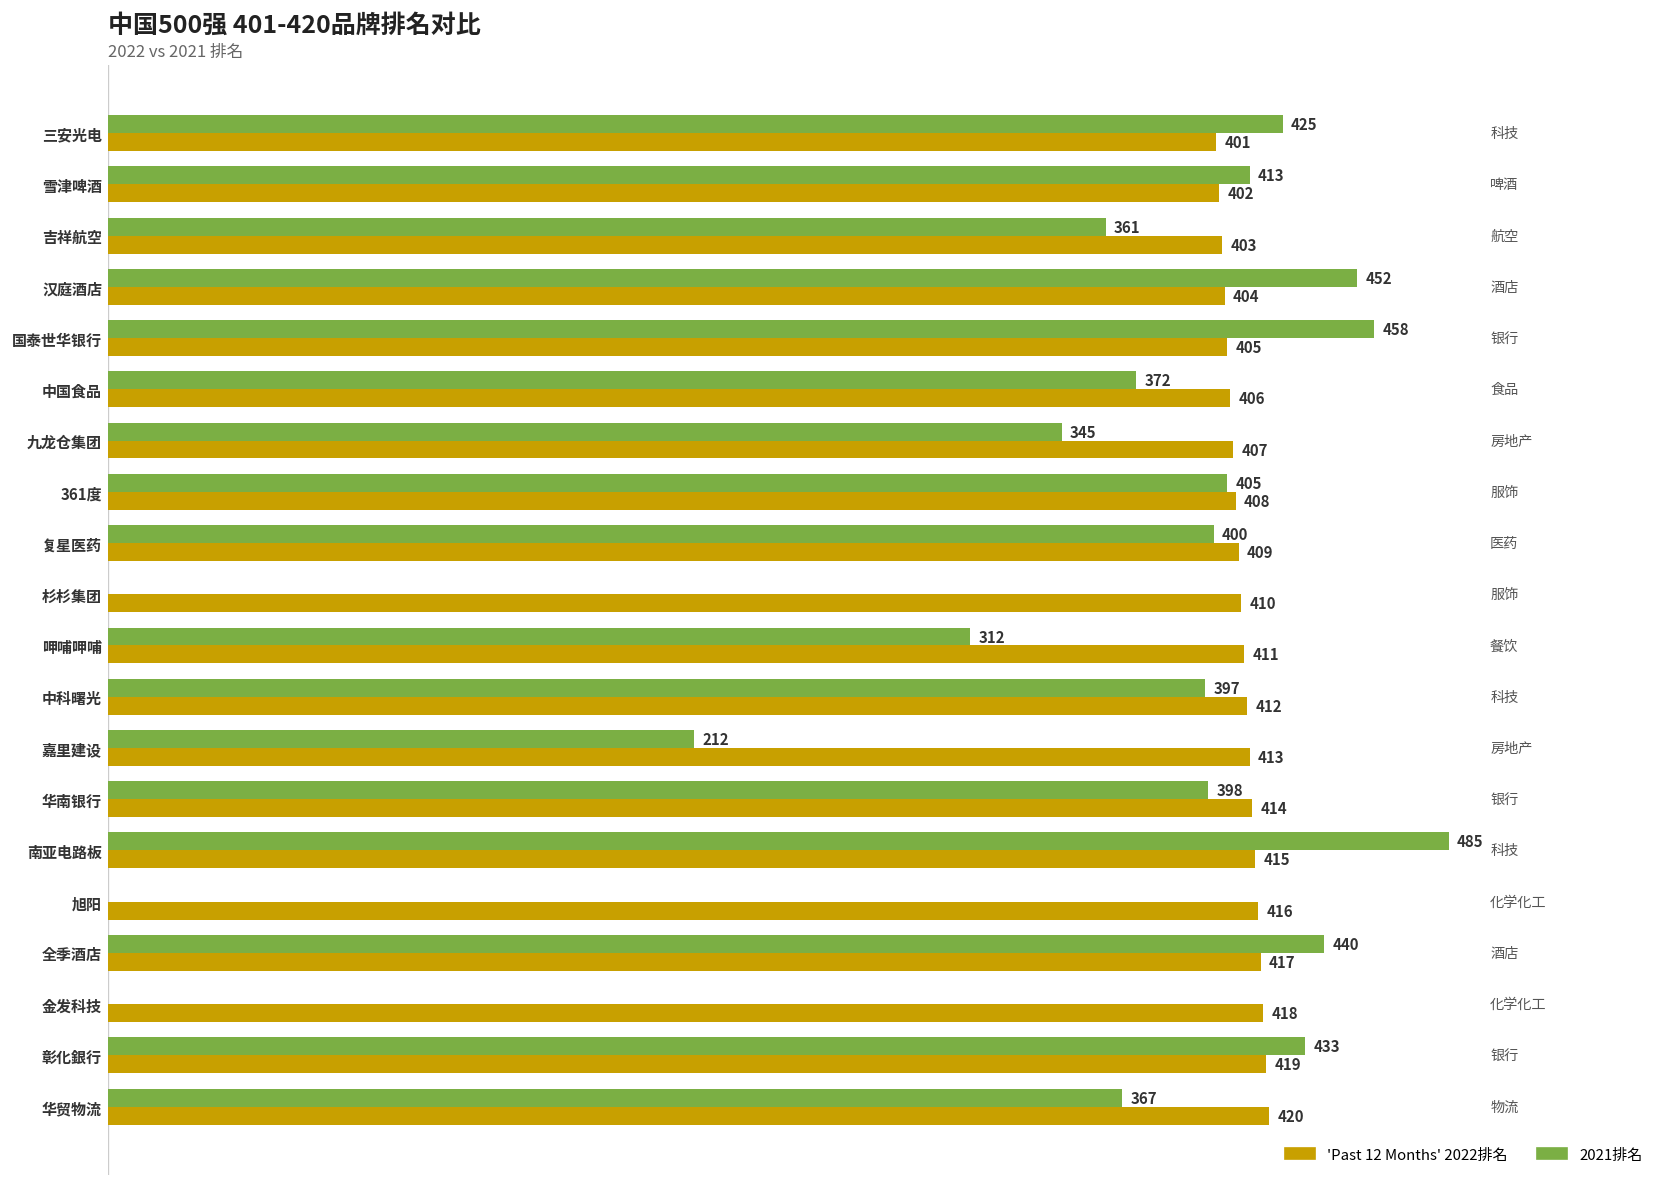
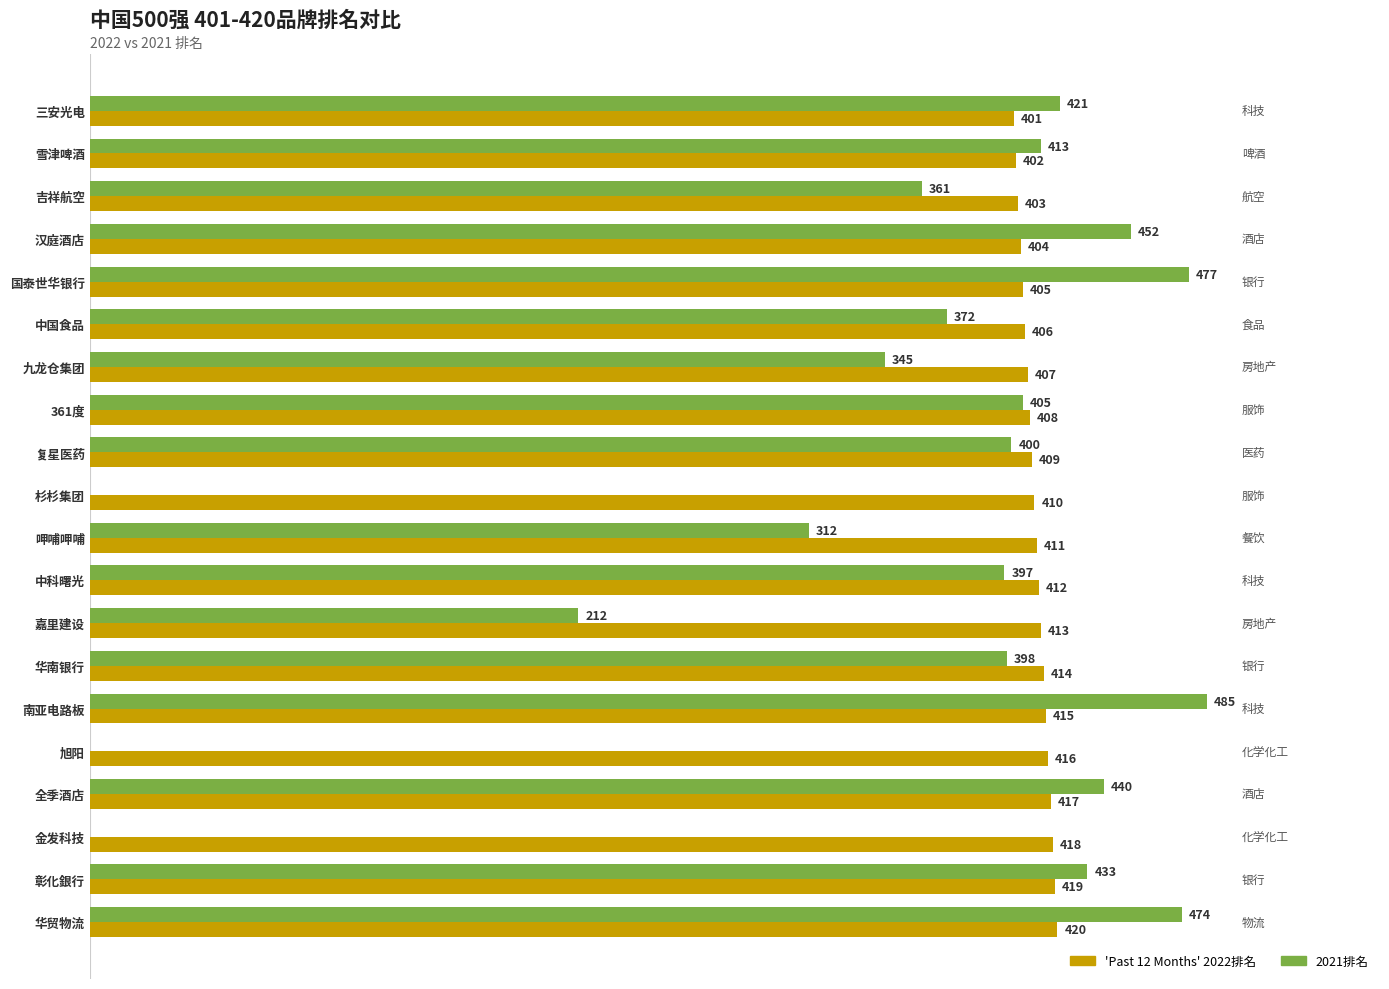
  {
    "2021排名": {
-     "三安光电": 425,
+     "三安光电": 421,
      "雪津啤酒": 413,
      "吉祥航空": 361,
      "汉庭酒店": 452,
-     "国泰世华银行": 458,
+     "国泰世华银行": 477,
      "中国食品": 372,
      "九龙仓集团": 345,
      "361度": 405,
      "复星医药": 400,
      "呷哺呷哺": 312,
      "中科曙光": 397,
      "嘉里建设": 212,
      "华南银行": 398,
      "南亚电路板": 485,
      "全季酒店": 440,
      "彰化銀行": 433,
-     "华贸物流": 367
+     "华贸物流": 474
    }
  }
